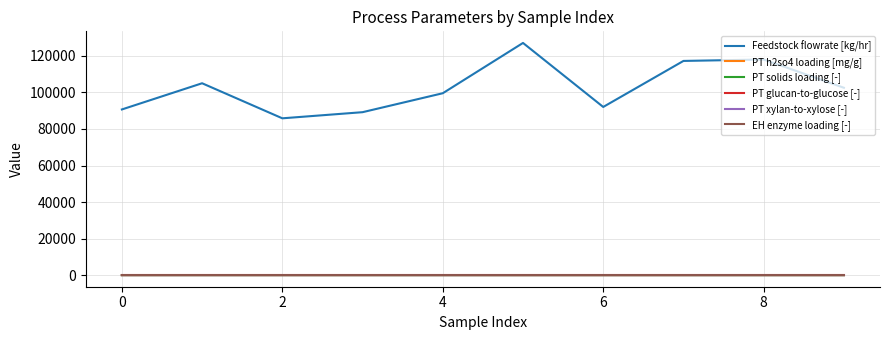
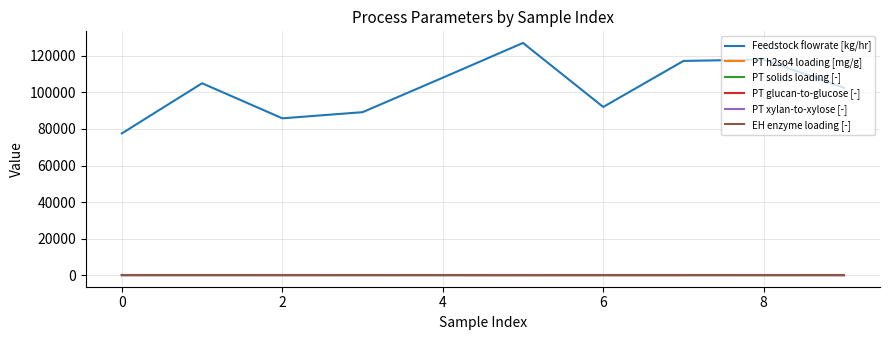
  {
    "Feedstock flowrate [kg/hr]": {
-     "0": 91000,
+     "0": 78000,
      "2": 86000,
-     "4": 100000,
+     "4": 108000,
      "6": 92000
    },
    "EH enzyme loading [-]": {
      "0": 0,
      "2": 0,
      "4": 0,
      "6": 0,
      "8": 0
    }
  }
